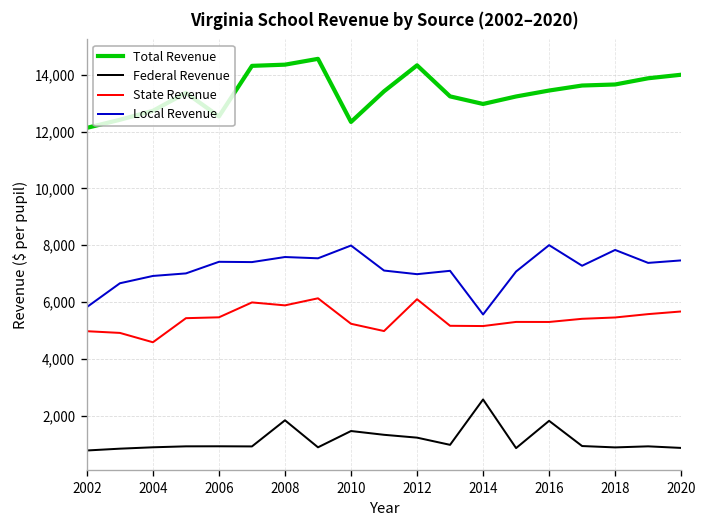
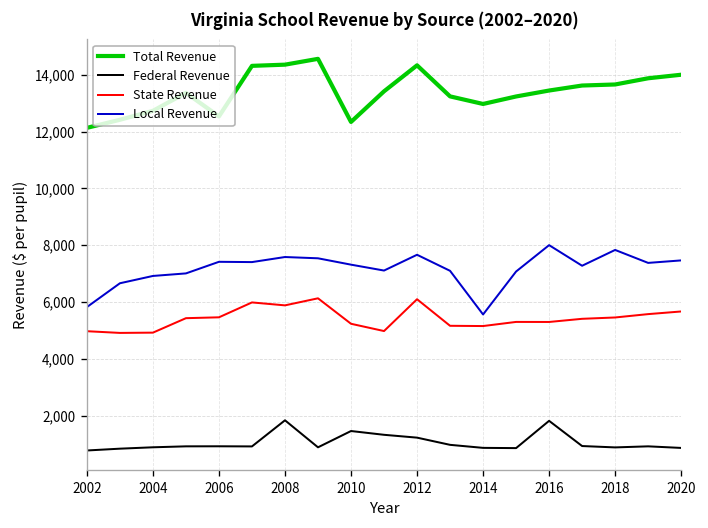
  {
    "Total Revenue": {
      "2002": "12,100",
      "2008": "14,400",
      "2010": "12,300",
      "2012": "14,300",
      "2014": "13,000",
      "2016": "13,400",
      "2018": "13,700",
      "2020": "14,000"
    },
    "Federal Revenue": {
      "2002": "800",
      "2004": "900",
      "2006": "900",
      "2008": "1,800",
      "2010": "1,500",
      "2012": "1,200",
-     "2014": "2,600",
+     "2014": "900",
      "2016": "1,800",
      "2018": "900",
      "2020": "900"
    },
    "State Revenue": {
      "2002": "5,000",
-     "2004": "4,600",
+     "2004": "4,900",
      "2006": "5,500",
      "2008": "5,900",
      "2010": "5,200",
      "2012": "6,100",
      "2014": "5,200",
      "2016": "5,300",
      "2018": "5,500",
      "2020": "5,700"
    },
    "Local Revenue": {
      "2002": "5,800",
      "2004": "6,900",
      "2006": "7,400",
      "2008": "7,600",
-     "2010": "8,000",
-     "2012": "7,000",
+     "2010": "7,300",
+     "2012": "7,700",
      "2014": "5,600",
      "2016": "8,000",
      "2018": "7,800",
      "2020": "7,500"
    }
  }
